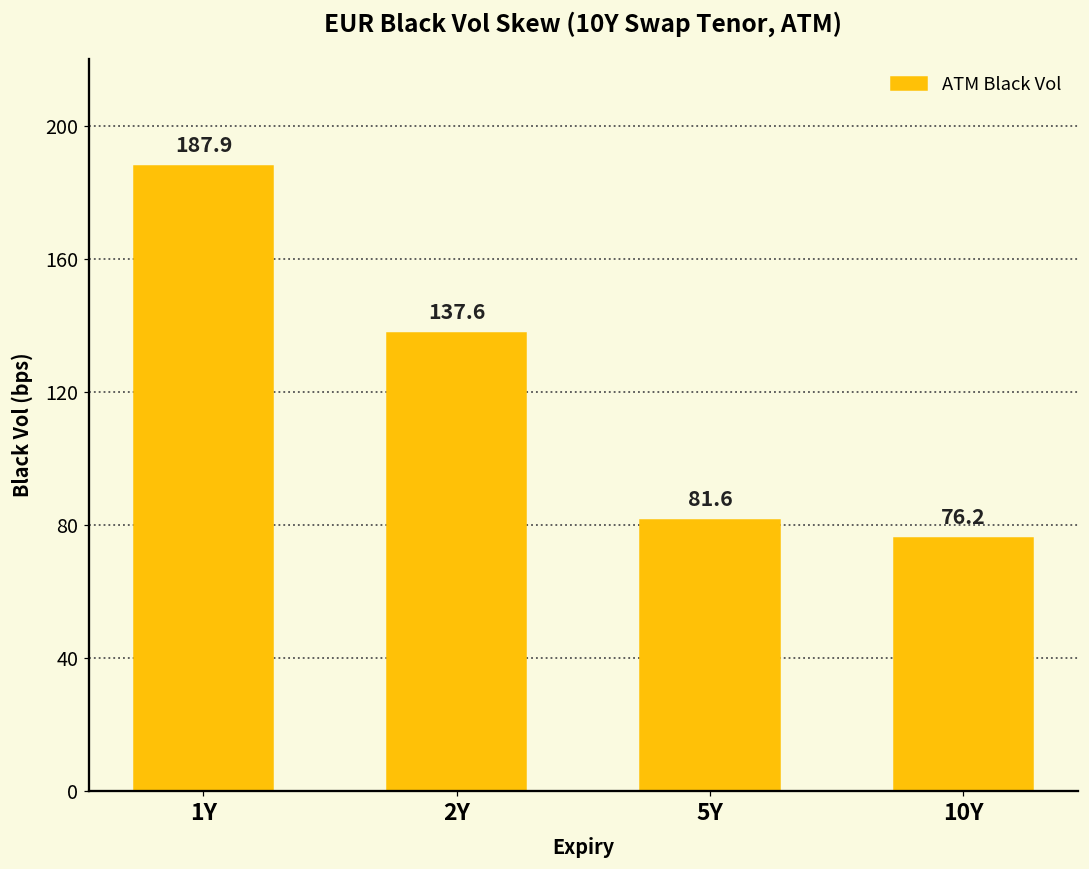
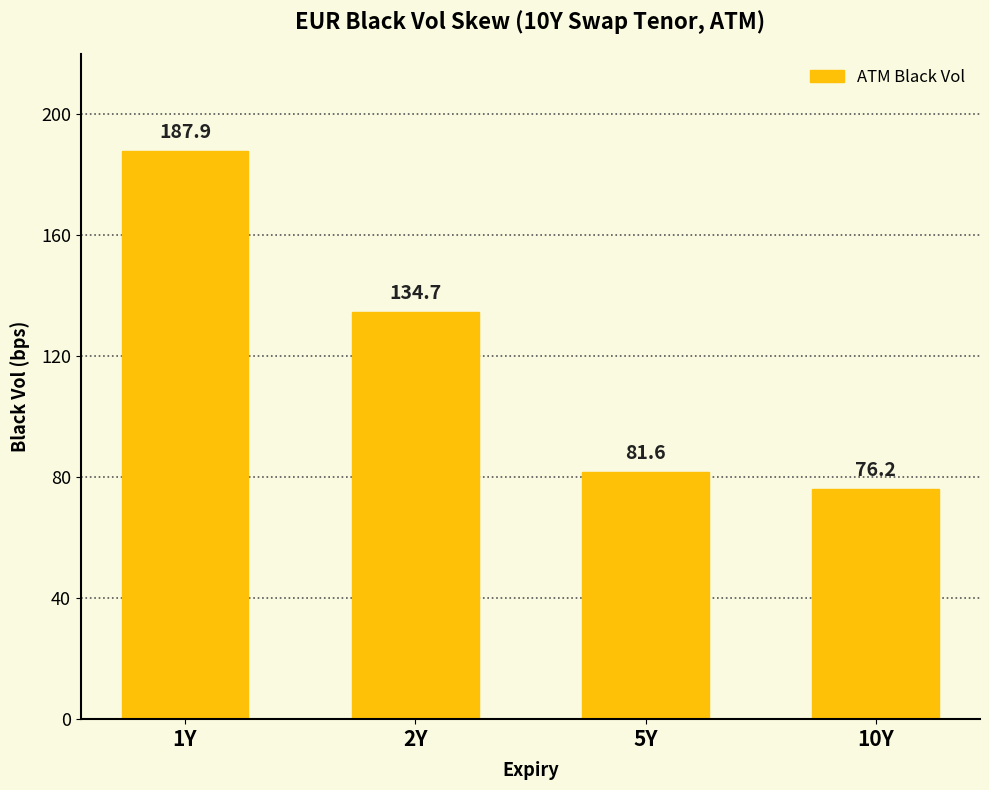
  {
    "1Y": 187.9,
-   "2Y": 137.6,
+   "2Y": 134.7,
    "5Y": 81.6,
    "10Y": 76.2
  }
